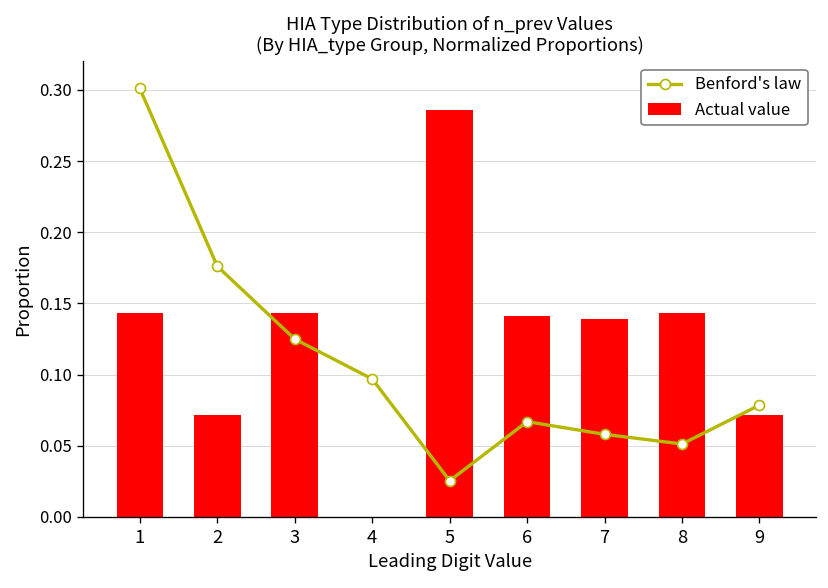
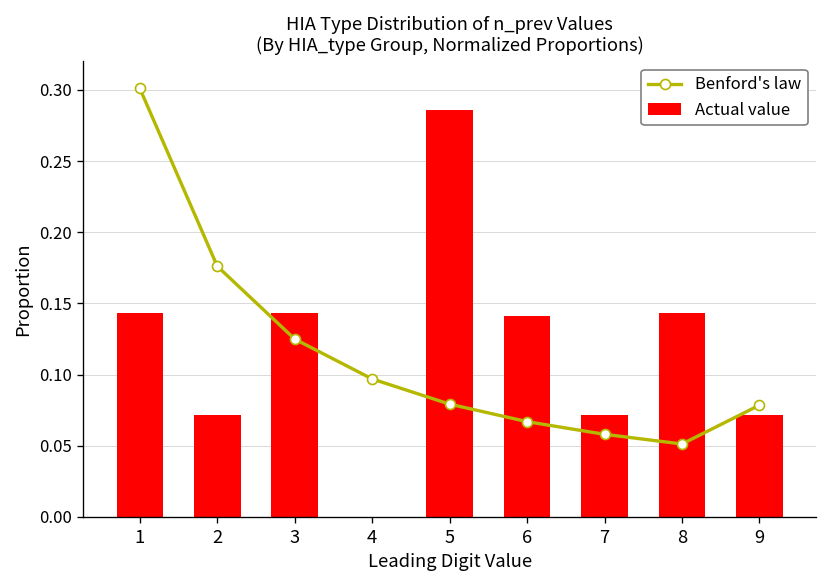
  {
    "Benford's law": {
      "1": 0.301,
      "2": 0.176,
      "3": 0.125,
      "4": 0.097,
-     "5": 0.025,
+     "5": 0.079,
      "6": 0.067,
      "7": 0.058,
      "8": 0.051,
      "9": 0.079
    },
    "Actual value": {
      "1": 0.143,
      "2": 0.071,
      "3": 0.143,
      "4": 0.000,
      "5": 0.286,
      "6": 0.141,
-     "7": 0.139,
+     "7": 0.071,
      "8": 0.143,
      "9": 0.071
    }
  }
